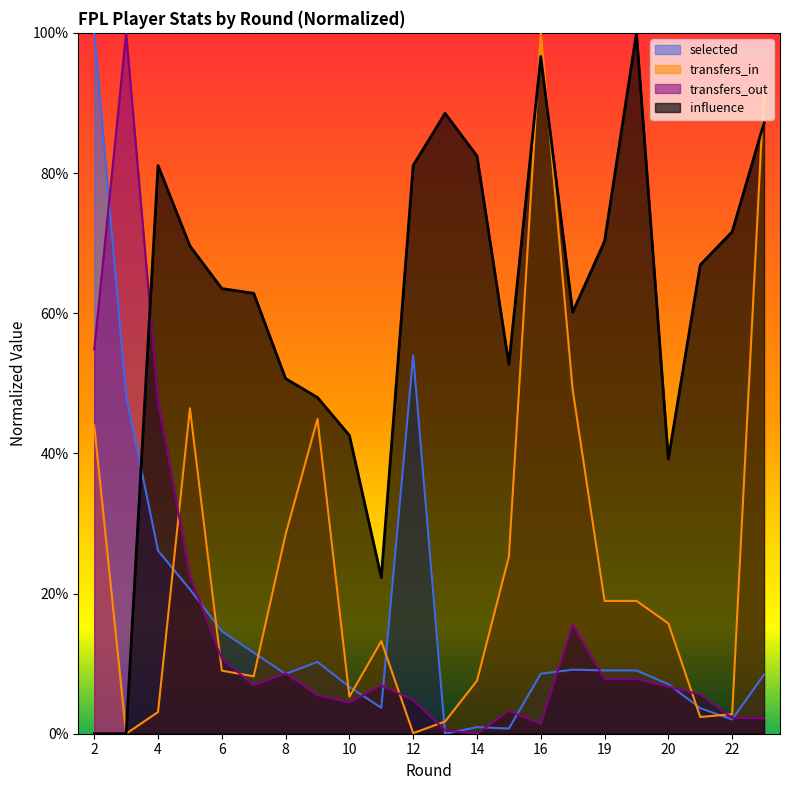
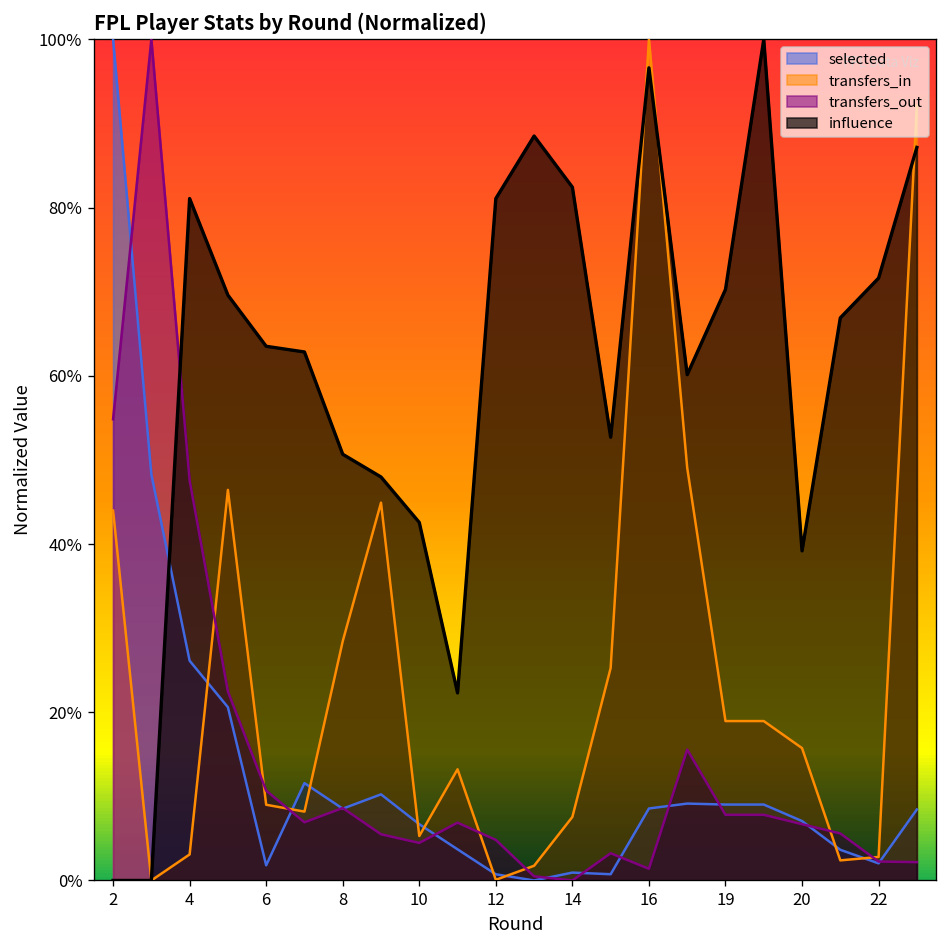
  {
    "selected": {
      "2": "100%",
      "4": "26%",
-     "6": "15%",
+     "6": "2%",
      "10": "7%",
-     "12": "54%",
+     "12": "1%",
      "14": "1%",
      "16": "9%",
      "20": "7%"
    },
    "transfers_in": {
      "2": "44%",
      "4": "3%",
      "6": "9%",
      "8": "28%",
      "10": "5%",
      "12": "0%",
      "14": "8%",
      "16": "100%",
      "20": "16%",
      "22": "3%"
    },
    "transfers_out": {
      "2": "55%",
      "4": "48%",
      "6": "11%",
      "10": "4%",
      "12": "5%",
      "14": "0%",
      "16": "1%",
      "20": "7%"
    },
    "influence": {
      "2": "0%",
      "4": "81%",
      "6": "64%",
      "8": "51%",
      "10": "43%",
      "12": "81%",
      "14": "82%",
      "16": "97%",
      "20": "39%",
      "22": "72%"
    }
  }
